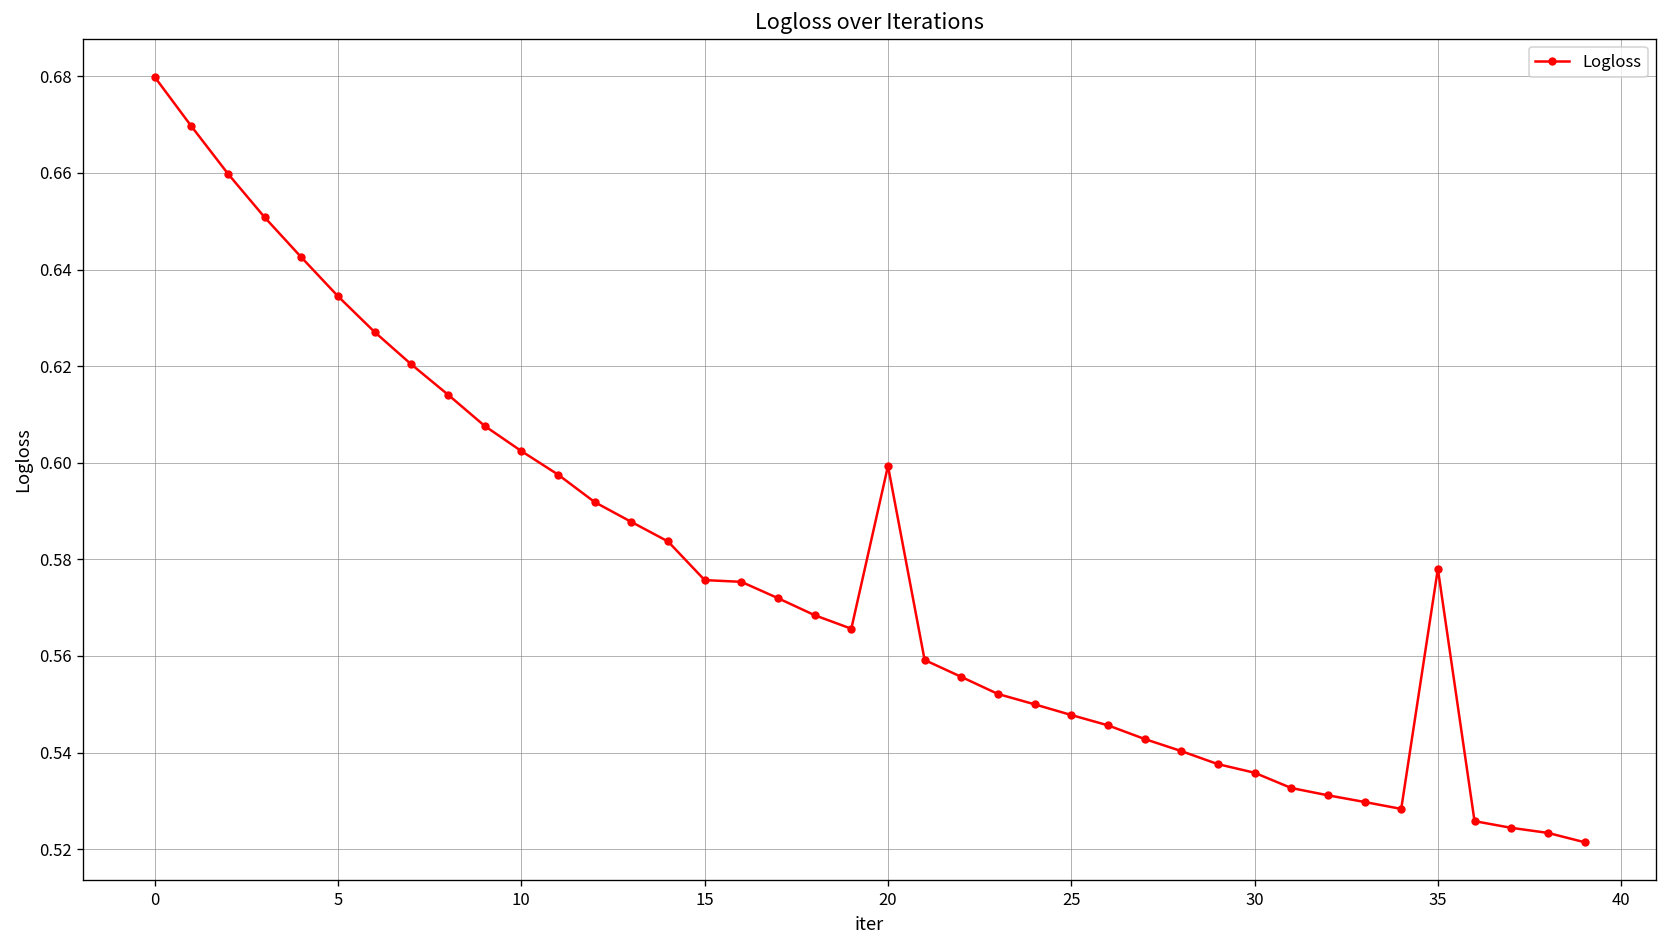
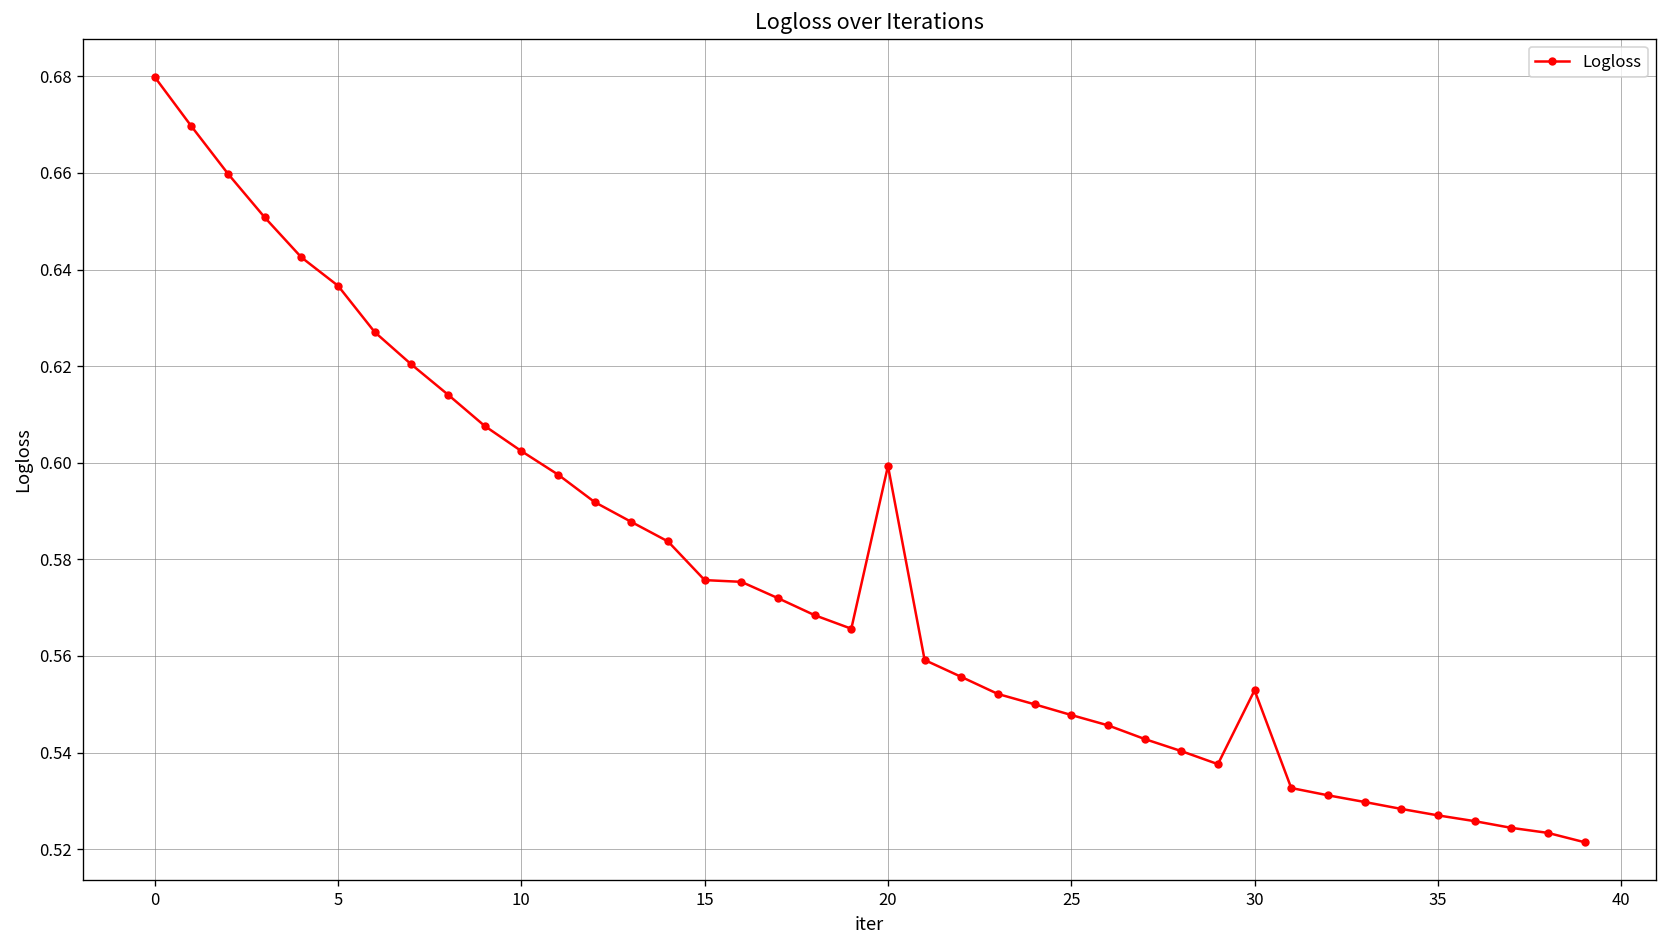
  {
    "0": 0.680,
-   "5": 0.634,
+   "5": 0.637,
    "10": 0.602,
    "15": 0.576,
    "20": 0.599,
    "25": 0.548,
-   "30": 0.536,
-   "35": 0.578
+   "30": 0.553,
+   "35": 0.527
  }
